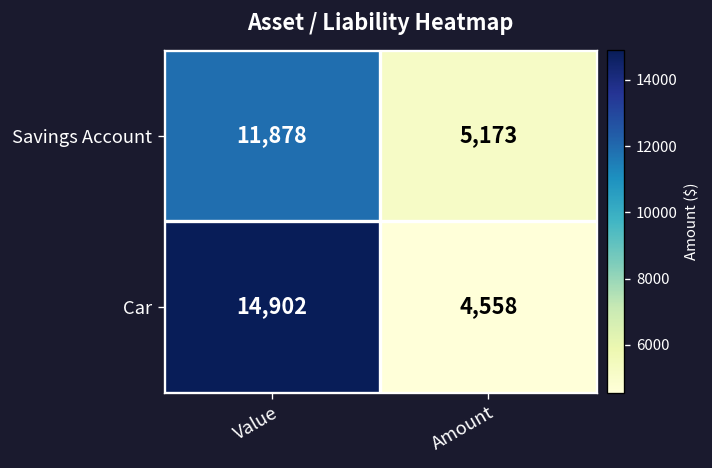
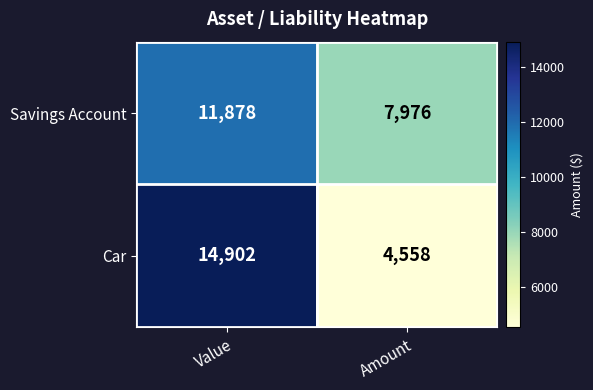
  {
    "Savings Account": {
      "Value": "11,878",
-     "Amount": "5,173"
+     "Amount": "7,976"
    },
    "Car": {
      "Value": "14,902",
      "Amount": "4,558"
    }
  }
